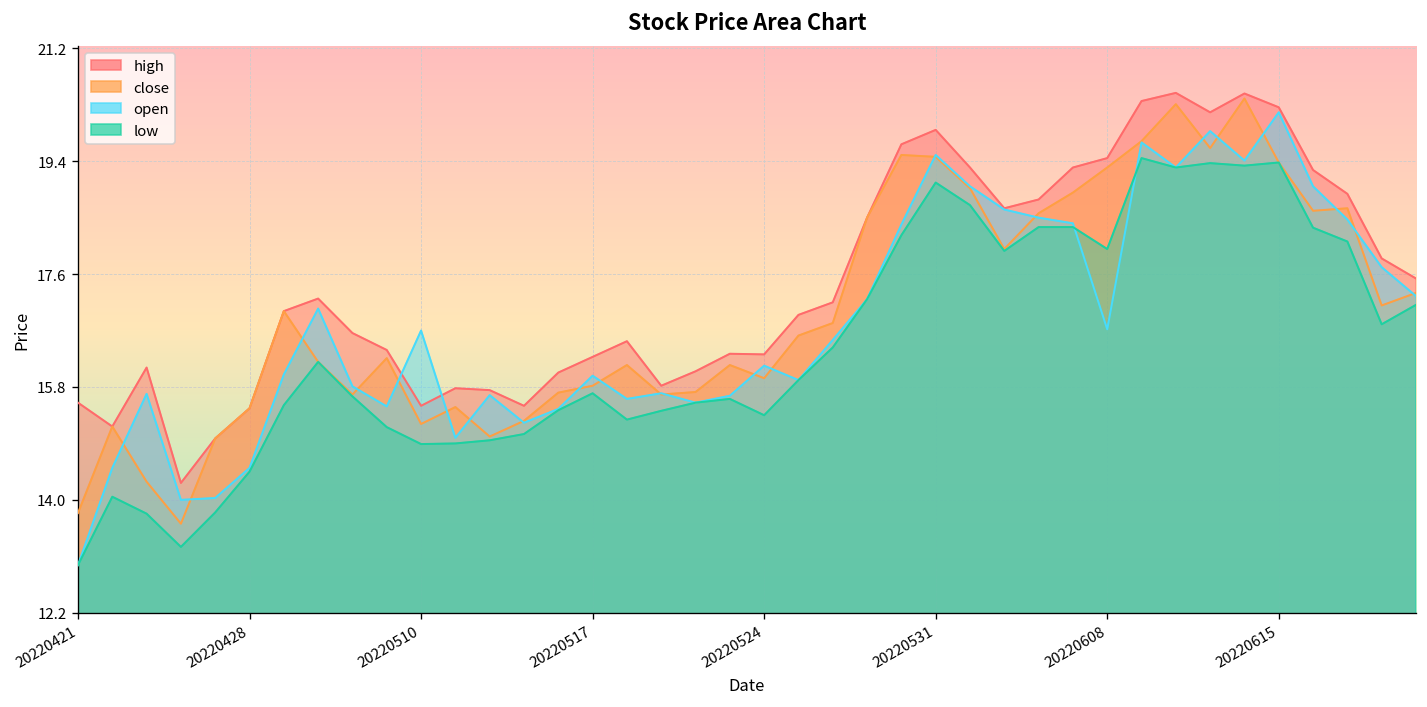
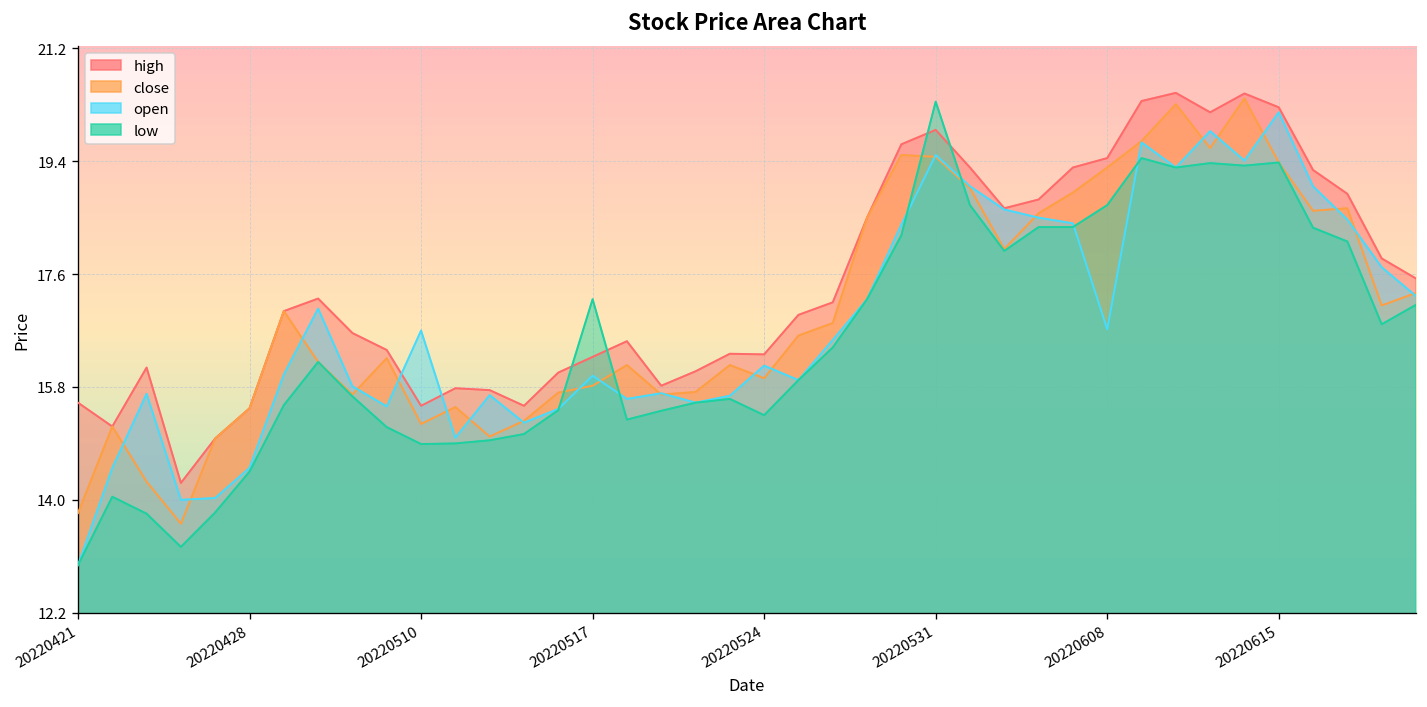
  {
    "open": {
      "20220428": 14.5,
      "20220510": 16.7,
      "20220517": 16.0,
      "20220524": 16.1,
      "20220608": 16.7,
      "20220615": 20.2
    },
    "low": {
      "20220428": 14.5,
      "20220510": 14.9,
-     "20220517": 15.7,
+     "20220517": 17.2,
      "20220524": 15.4,
-     "20220531": 19.1,
-     "20220608": 18.0
+     "20220531": 20.4,
+     "20220608": 18.7
    }
  }
